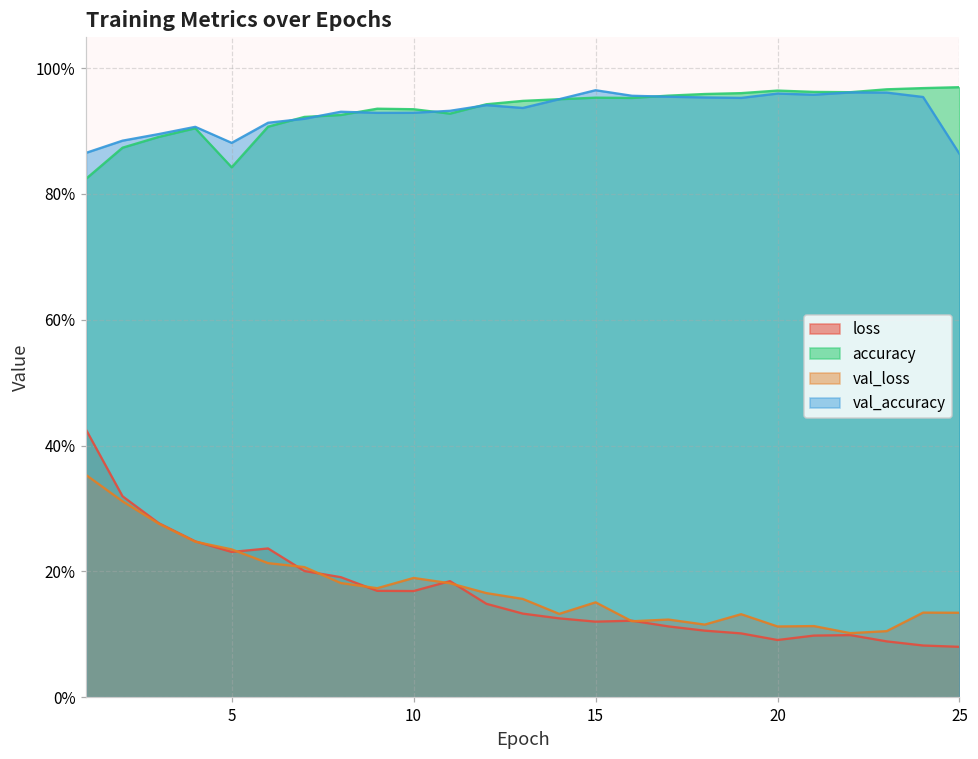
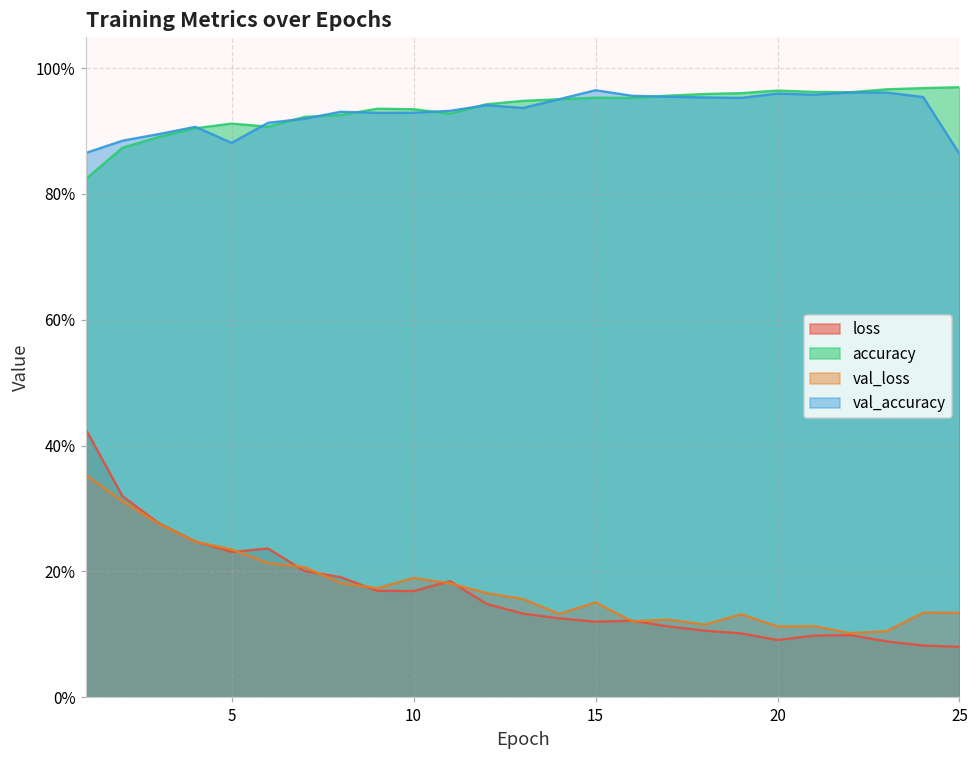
  {
    "accuracy": {
-     "5": "84%",
+     "5": "91%",
      "10": "93%",
      "15": "95%",
      "20": "96%",
      "25": "97%"
    },
    "val_accuracy": {
      "5": "88%",
      "10": "93%",
      "15": "96%",
      "20": "96%",
      "25": "86%"
    }
  }
